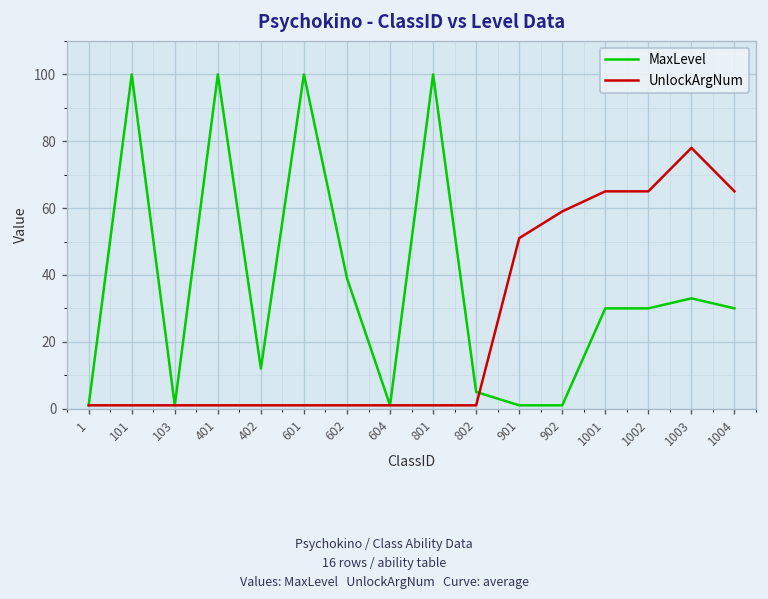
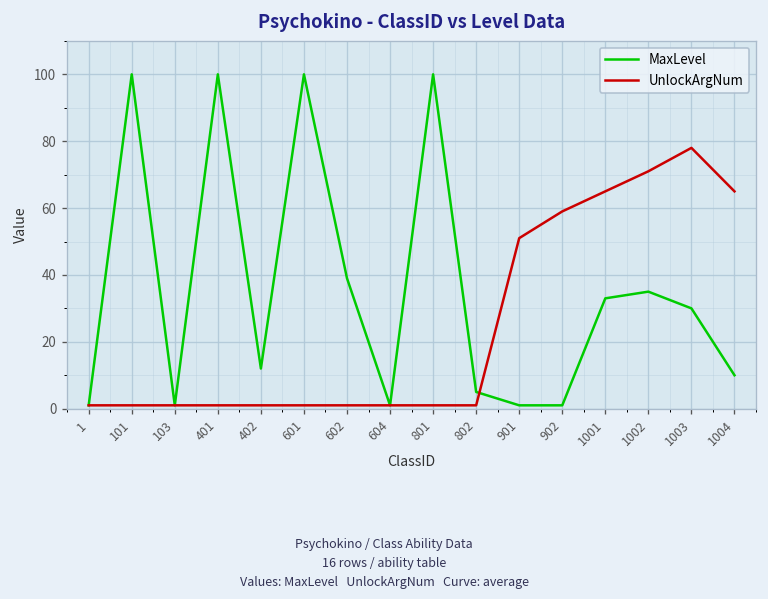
  {
    "MaxLevel": {
      "101": 100,
      "401": 100,
      "402": 12,
      "601": 100,
      "602": 39,
      "801": 100,
      "802": 5,
      "901": 1,
      "902": 1,
-     "1001": 30,
-     "1002": 30,
-     "1003": 33,
-     "1004": 30
+     "1001": 33,
+     "1002": 35,
+     "1003": 30,
+     "1004": 10
    },
    "UnlockArgNum": {
      "101": 1,
      "401": 1,
      "402": 1,
      "601": 1,
      "602": 1,
      "801": 1,
      "802": 1,
      "901": 51,
      "902": 59,
      "1001": 65,
-     "1002": 65,
+     "1002": 71,
      "1003": 78,
      "1004": 65
    }
  }
